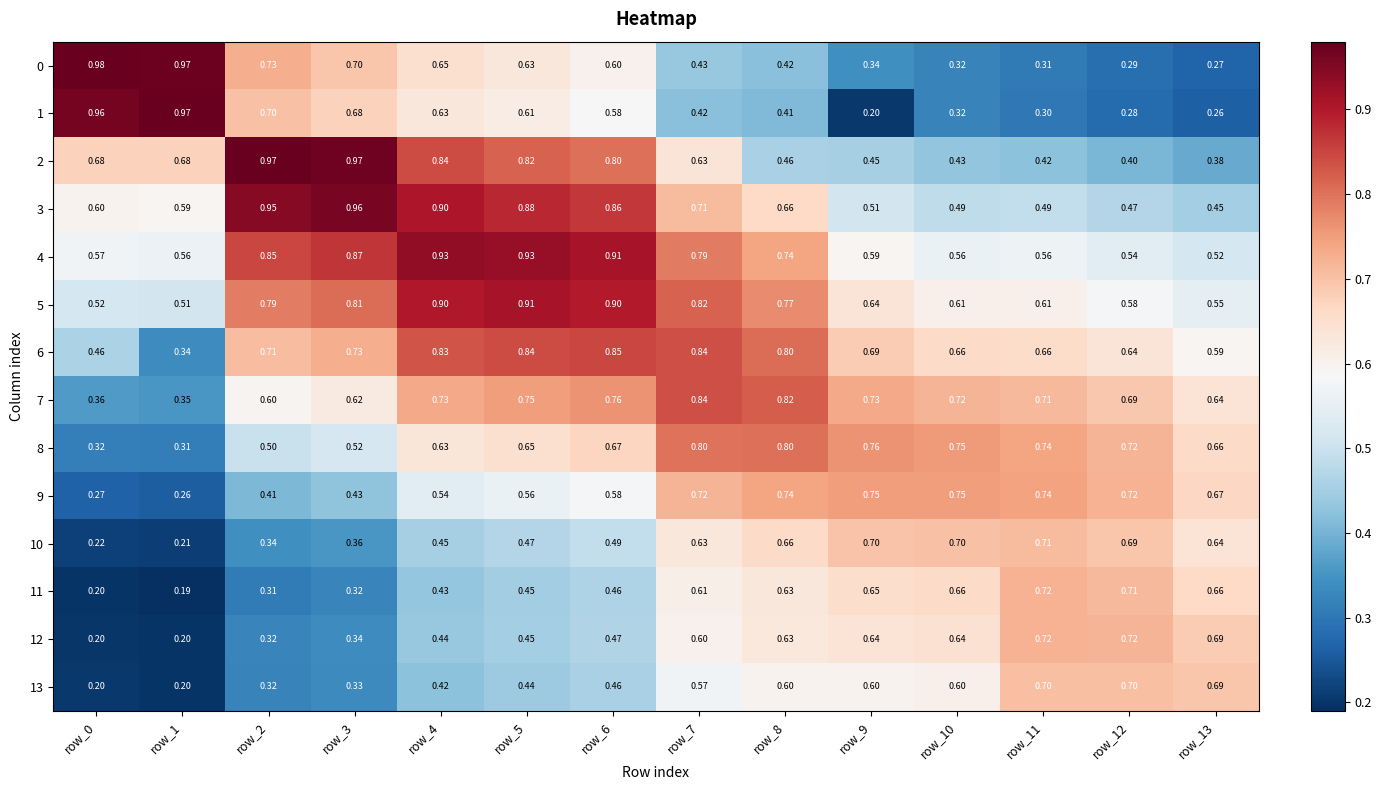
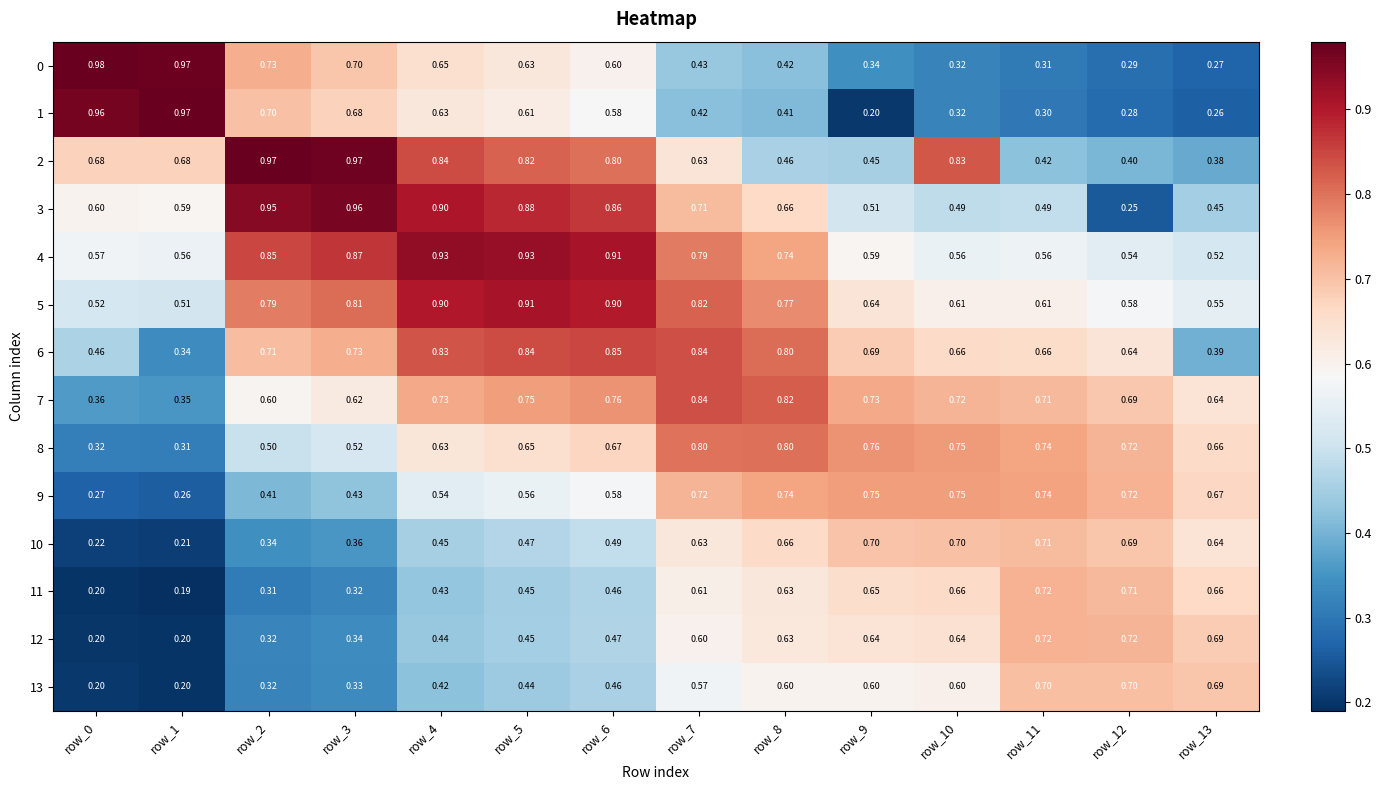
  {
    "0": {
      "row_0": 0.98,
      "row_1": 0.97,
      "row_2": 0.73,
      "row_3": 0.70,
      "row_4": 0.65,
      "row_5": 0.63,
      "row_6": 0.60,
      "row_7": 0.43,
      "row_8": 0.42,
      "row_9": 0.34,
      "row_10": 0.32,
      "row_11": 0.31,
      "row_12": 0.29,
      "row_13": 0.27
    },
    "1": {
      "row_0": 0.96,
      "row_1": 0.97,
      "row_2": 0.70,
      "row_3": 0.68,
      "row_4": 0.63,
      "row_5": 0.61,
      "row_6": 0.58,
      "row_7": 0.42,
      "row_8": 0.41,
      "row_9": 0.20,
      "row_10": 0.32,
      "row_11": 0.30,
      "row_12": 0.28,
      "row_13": 0.26
    },
    "2": {
      "row_0": 0.68,
      "row_1": 0.68,
      "row_2": 0.97,
      "row_3": 0.97,
      "row_4": 0.84,
      "row_5": 0.82,
      "row_6": 0.80,
      "row_7": 0.63,
      "row_8": 0.46,
      "row_9": 0.45,
-     "row_10": 0.43,
+     "row_10": 0.83,
      "row_11": 0.42,
      "row_12": 0.40,
      "row_13": 0.38
    },
    "3": {
      "row_0": 0.60,
      "row_1": 0.59,
      "row_2": 0.95,
      "row_3": 0.96,
      "row_4": 0.90,
      "row_5": 0.88,
      "row_6": 0.86,
      "row_7": 0.71,
      "row_8": 0.66,
      "row_9": 0.51,
      "row_10": 0.49,
      "row_11": 0.49,
-     "row_12": 0.47,
+     "row_12": 0.25,
      "row_13": 0.45
    },
    "4": {
      "row_0": 0.57,
      "row_1": 0.56,
      "row_2": 0.85,
      "row_3": 0.87,
      "row_4": 0.93,
      "row_5": 0.93,
      "row_6": 0.91,
      "row_7": 0.79,
      "row_8": 0.74,
      "row_9": 0.59,
      "row_10": 0.56,
      "row_11": 0.56,
      "row_12": 0.54,
      "row_13": 0.52
    },
    "5": {
      "row_0": 0.52,
      "row_1": 0.51,
      "row_2": 0.79,
      "row_3": 0.81,
      "row_4": 0.90,
      "row_5": 0.91,
      "row_6": 0.90,
      "row_7": 0.82,
      "row_8": 0.77,
      "row_9": 0.64,
      "row_10": 0.61,
      "row_11": 0.61,
      "row_12": 0.58,
      "row_13": 0.55
    },
    "6": {
      "row_0": 0.46,
      "row_1": 0.34,
      "row_2": 0.71,
      "row_3": 0.73,
      "row_4": 0.83,
      "row_5": 0.84,
      "row_6": 0.85,
      "row_7": 0.84,
      "row_8": 0.80,
      "row_9": 0.69,
      "row_10": 0.66,
      "row_11": 0.66,
      "row_12": 0.64,
-     "row_13": 0.59
+     "row_13": 0.39
    },
    "7": {
      "row_0": 0.36,
      "row_1": 0.35,
      "row_2": 0.60,
      "row_3": 0.62,
      "row_4": 0.73,
      "row_5": 0.75,
      "row_6": 0.76,
      "row_7": 0.84,
      "row_8": 0.82,
      "row_9": 0.73,
      "row_10": 0.72,
      "row_11": 0.71,
      "row_12": 0.69,
      "row_13": 0.64
    },
    "8": {
      "row_0": 0.32,
      "row_1": 0.31,
      "row_2": 0.50,
      "row_3": 0.52,
      "row_4": 0.63,
      "row_5": 0.65,
      "row_6": 0.67,
      "row_7": 0.80,
      "row_8": 0.80,
      "row_9": 0.76,
      "row_10": 0.75,
      "row_11": 0.74,
      "row_12": 0.72,
      "row_13": 0.66
    },
    "9": {
      "row_0": 0.27,
      "row_1": 0.26,
      "row_2": 0.41,
      "row_3": 0.43,
      "row_4": 0.54,
      "row_5": 0.56,
      "row_6": 0.58,
      "row_7": 0.72,
      "row_8": 0.74,
      "row_9": 0.75,
      "row_10": 0.75,
      "row_11": 0.74,
      "row_12": 0.72,
      "row_13": 0.67
    },
    "10": {
      "row_0": 0.22,
      "row_1": 0.21,
      "row_2": 0.34,
      "row_3": 0.36,
      "row_4": 0.45,
      "row_5": 0.47,
      "row_6": 0.49,
      "row_7": 0.63,
      "row_8": 0.66,
      "row_9": 0.70,
      "row_10": 0.70,
      "row_11": 0.71,
      "row_12": 0.69,
      "row_13": 0.64
    },
    "11": {
      "row_0": 0.20,
      "row_1": 0.19,
      "row_2": 0.31,
      "row_3": 0.32,
      "row_4": 0.43,
      "row_5": 0.45,
      "row_6": 0.46,
      "row_7": 0.61,
      "row_8": 0.63,
      "row_9": 0.65,
      "row_10": 0.66,
      "row_11": 0.72,
      "row_12": 0.71,
      "row_13": 0.66
    },
    "12": {
      "row_0": 0.20,
      "row_1": 0.20,
      "row_2": 0.32,
      "row_3": 0.34,
      "row_4": 0.44,
      "row_5": 0.45,
      "row_6": 0.47,
      "row_7": 0.60,
      "row_8": 0.63,
      "row_9": 0.64,
      "row_10": 0.64,
      "row_11": 0.72,
      "row_12": 0.72,
      "row_13": 0.69
    },
    "13": {
      "row_0": 0.20,
      "row_1": 0.20,
      "row_2": 0.32,
      "row_3": 0.33,
      "row_4": 0.42,
      "row_5": 0.44,
      "row_6": 0.46,
      "row_7": 0.57,
      "row_8": 0.60,
      "row_9": 0.60,
      "row_10": 0.60,
      "row_11": 0.70,
      "row_12": 0.70,
      "row_13": 0.69
    }
  }
